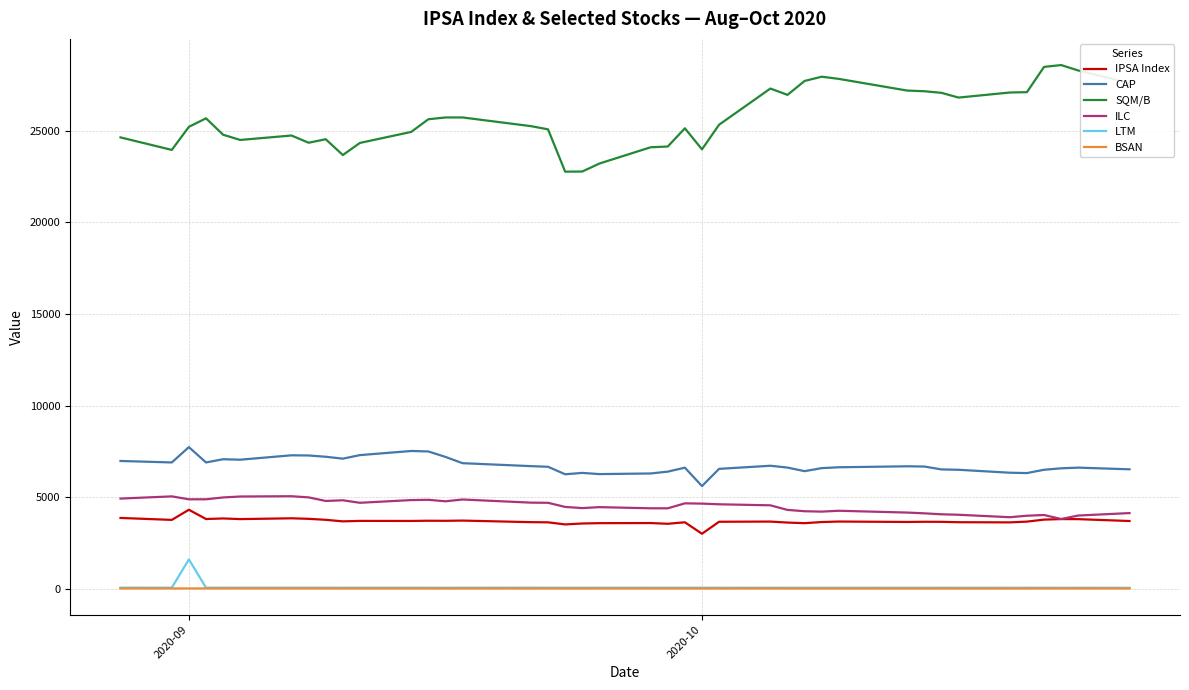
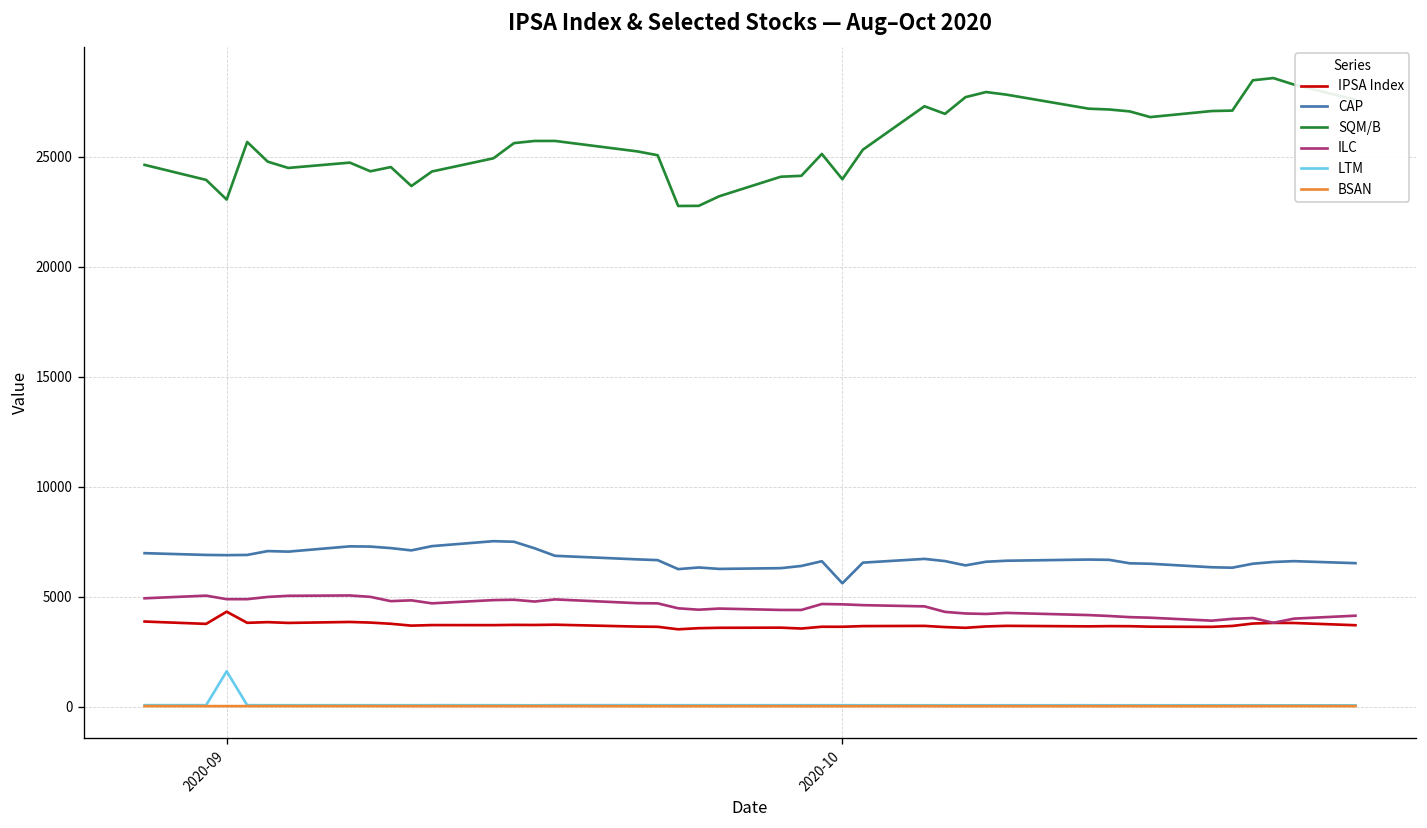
  {
    "IPSA Index": {
      "2020-09": 4300,
-     "2020-10": 3000
+     "2020-10": 3600
    },
    "CAP": {
-     "2020-09": 7700,
+     "2020-09": 6900,
      "2020-10": 5600
    },
    "SQM/B": {
-     "2020-09": 25200,
+     "2020-09": 23000,
      "2020-10": 24000
    },
    "ILC": {
      "2020-09": 4900,
      "2020-10": 4700
    },
    "LTM": {
      "2020-09": 1600
    },
    "BSAN": {
      "2020-09": 0
    }
  }
